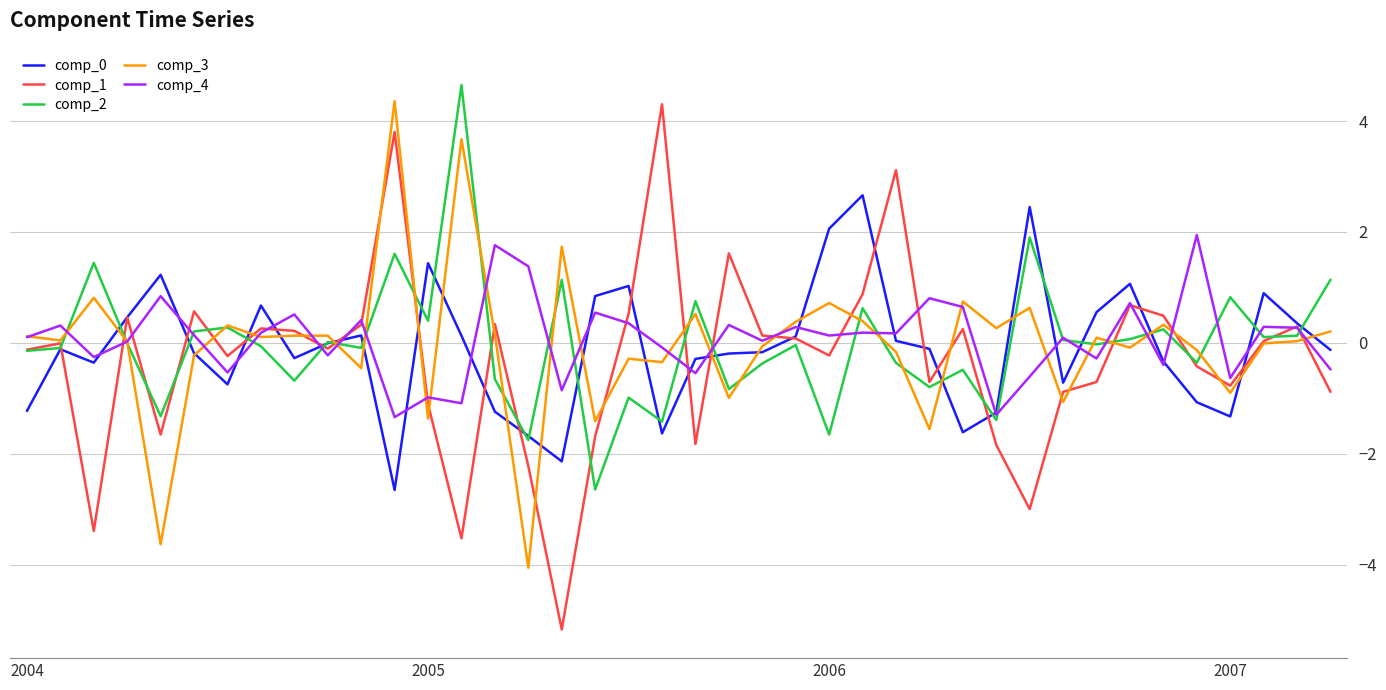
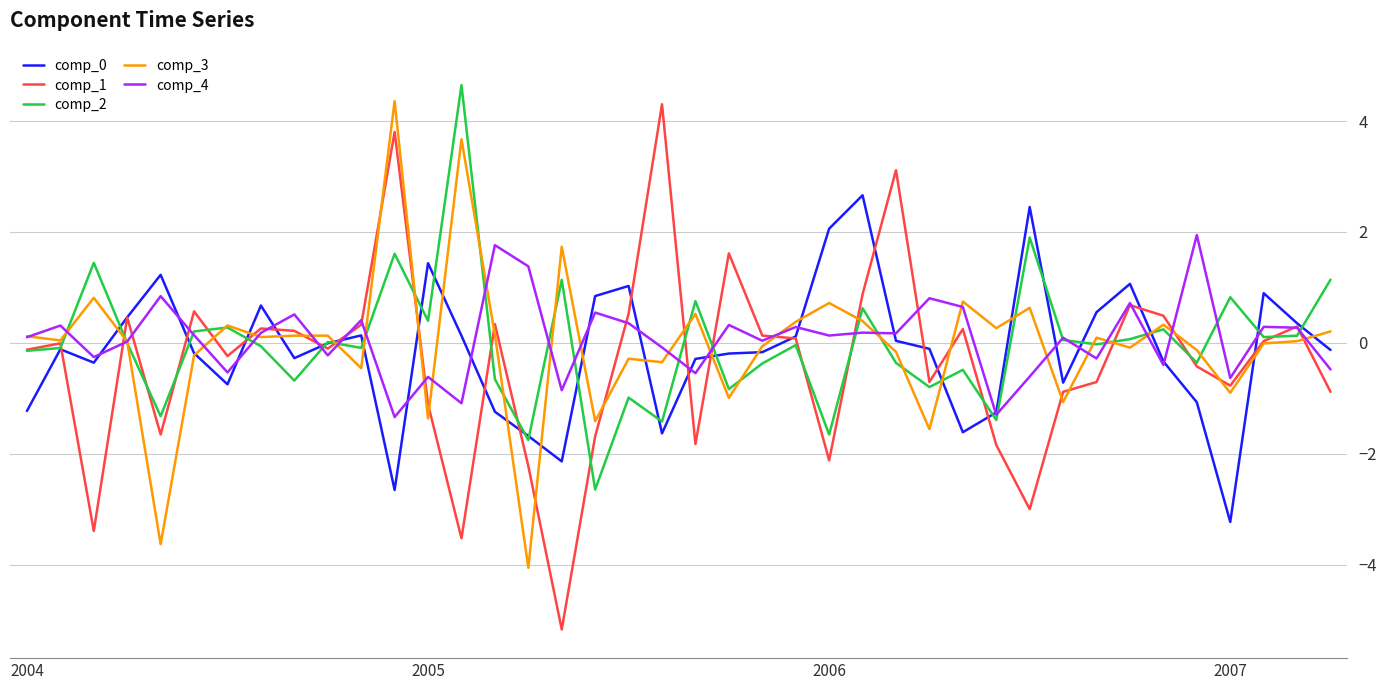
  {
    "comp_0": {
      "2004": -1.2,
      "2005": 1.4,
      "2006": 2.1,
-     "2007": -1.3
+     "2007": -3.2
    },
    "comp_1": {
      "2005": -1.1,
-     "2006": -0.2,
+     "2006": -2.1,
      "2007": -0.8
    },
    "comp_2": {
      "2005": 0.4,
      "2006": -1.7,
      "2007": 0.8
    },
    "comp_3": {
      "2005": -1.4,
      "2006": 0.7,
      "2007": -0.9
    },
    "comp_4": {
-     "2005": -1.0,
+     "2005": -0.6,
      "2006": 0.1,
      "2007": -0.6
    }
  }
